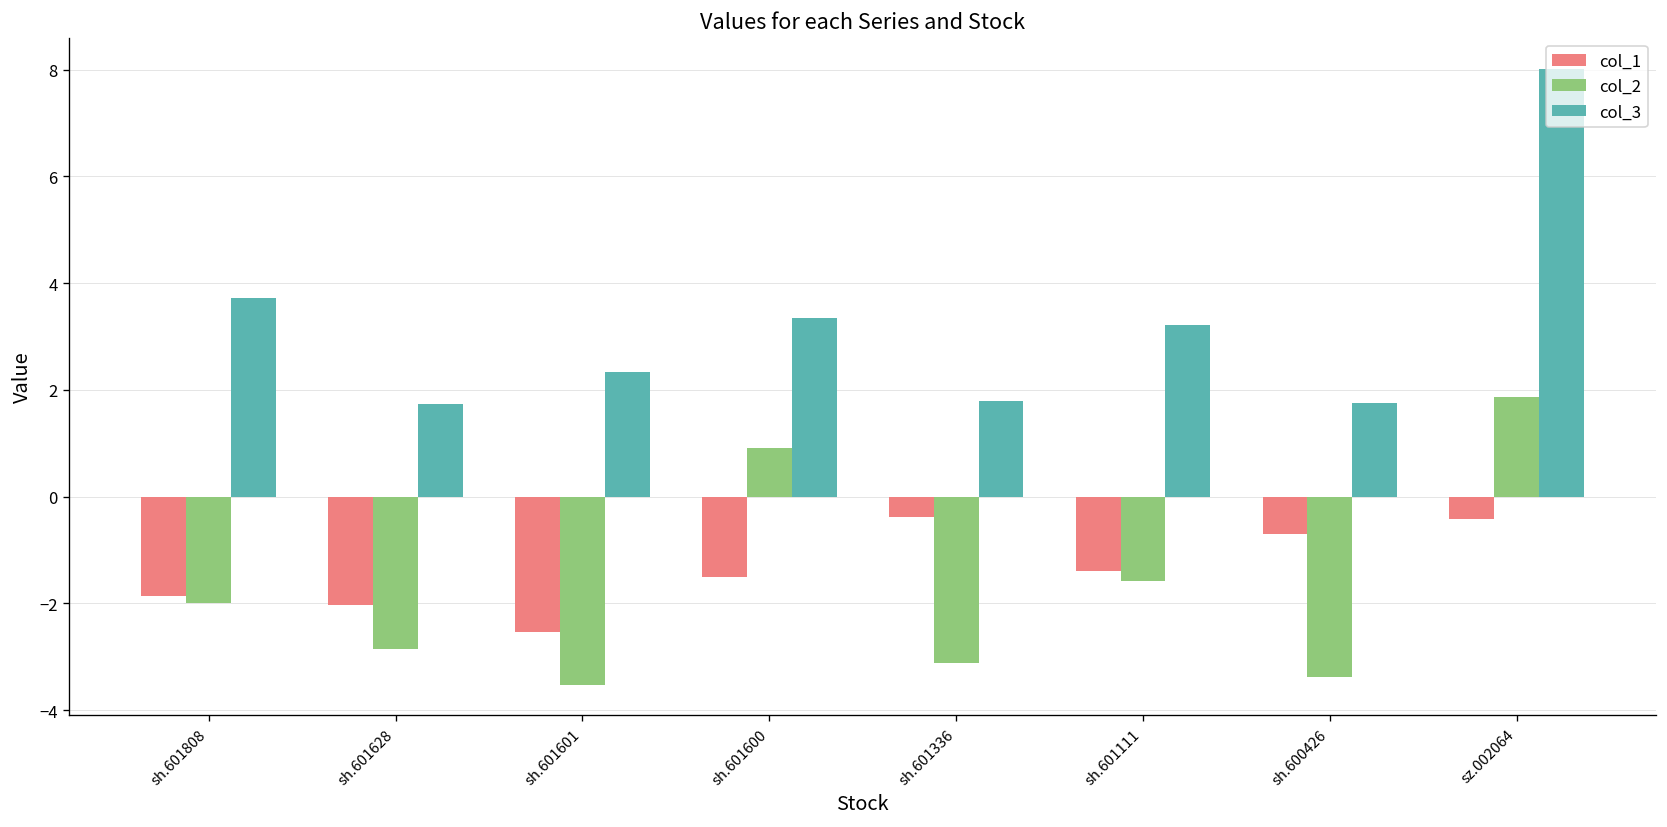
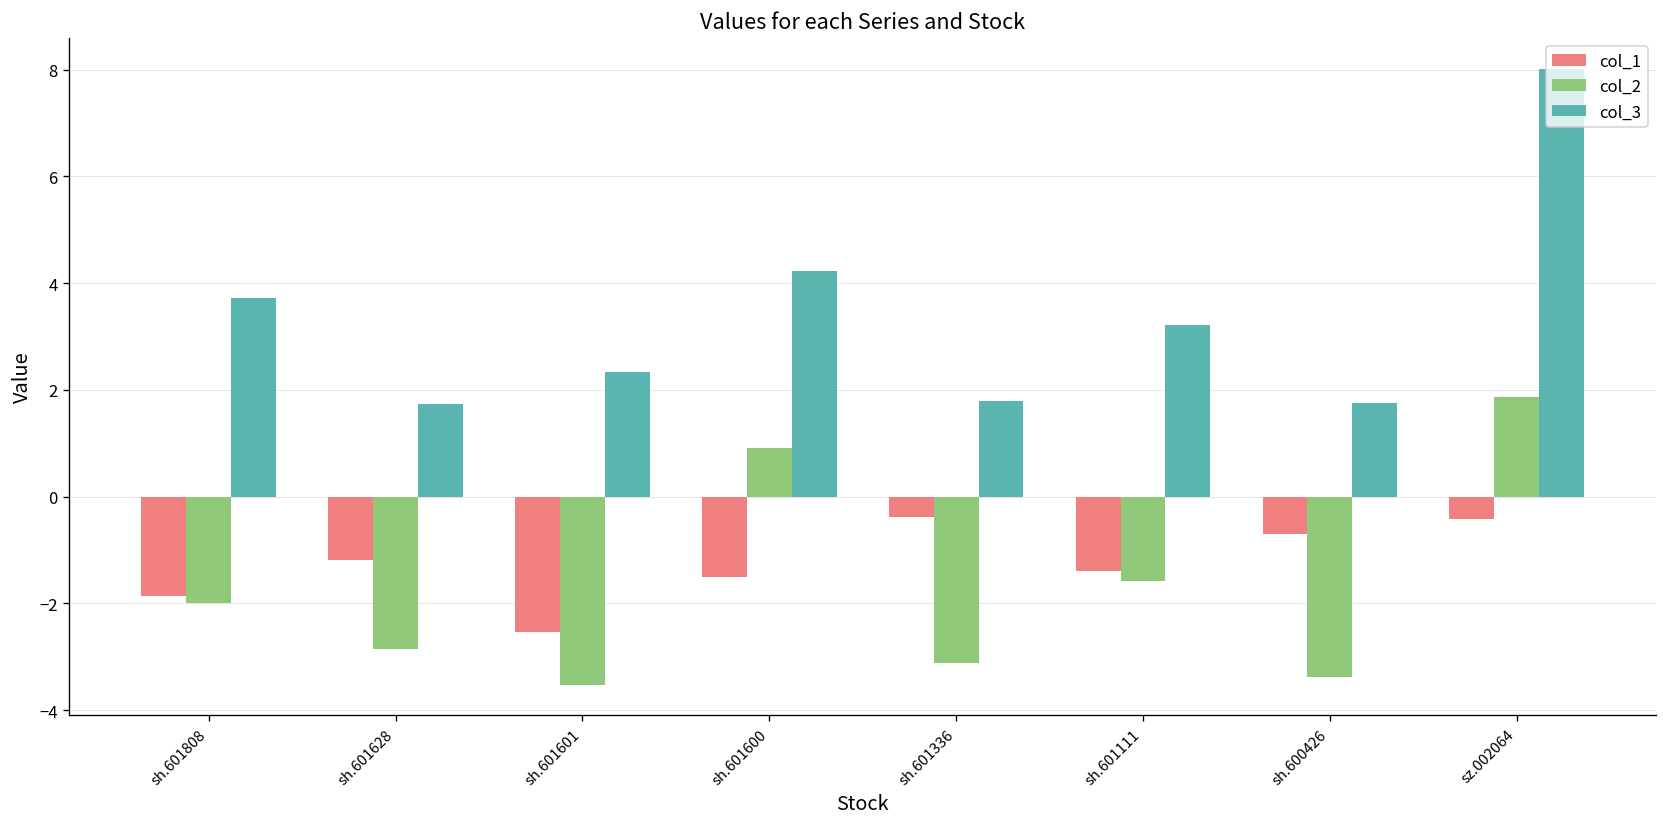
  {
    "col_1": {
      "sh.601808": -1.9,
-     "sh.601628": -2.0,
+     "sh.601628": -1.2,
      "sh.601601": -2.5,
      "sh.601600": -1.5,
      "sh.601336": -0.4,
      "sh.601111": -1.4,
      "sh.600426": -0.7,
      "sz.002064": -0.4
    },
    "col_2": {
      "sh.601808": -2.0,
      "sh.601628": -2.9,
      "sh.601601": -3.5,
      "sh.601600": 0.9,
      "sh.601336": -3.1,
      "sh.601111": -1.6,
      "sh.600426": -3.4,
      "sz.002064": 1.9
    },
    "col_3": {
      "sh.601808": 3.7,
      "sh.601628": 1.7,
      "sh.601601": 2.3,
-     "sh.601600": 3.4,
+     "sh.601600": 4.2,
      "sh.601336": 1.8,
      "sh.601111": 3.2,
      "sh.600426": 1.7
    }
  }
